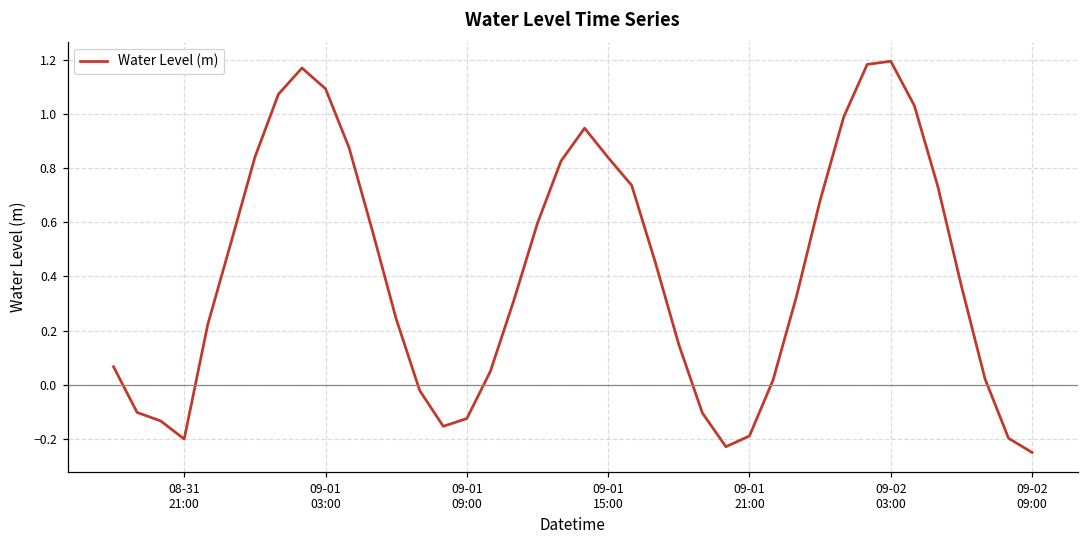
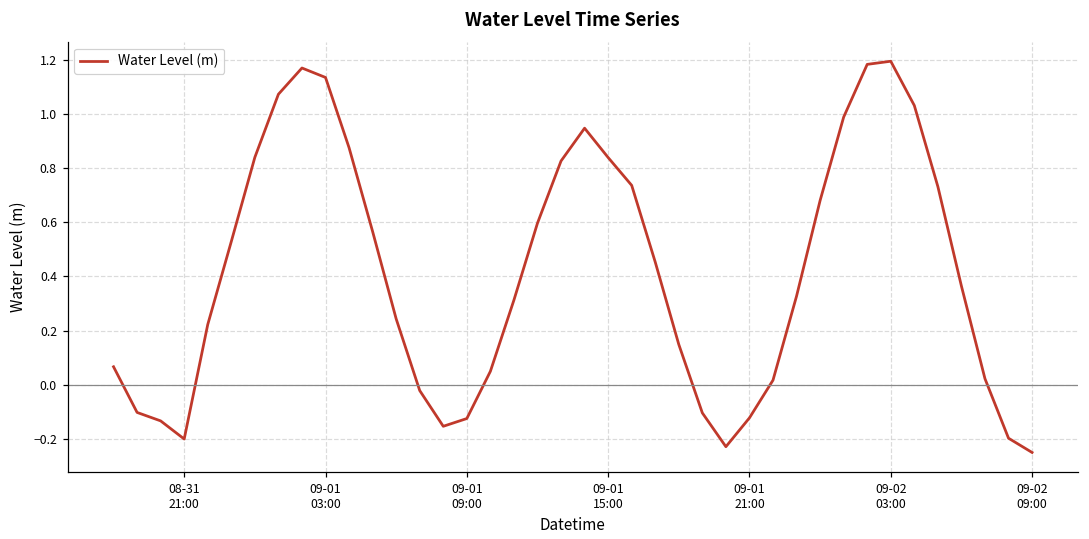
  {
    "08-31 21:00": -0.20,
-   "09-01 03:00": 1.09,
+   "09-01 03:00": 1.13,
    "09-01 09:00": -0.13,
    "09-01 15:00": 0.84,
-   "09-01 21:00": -0.19,
+   "09-01 21:00": -0.12,
    "09-02 03:00": 1.19,
    "09-02 09:00": -0.25
  }
